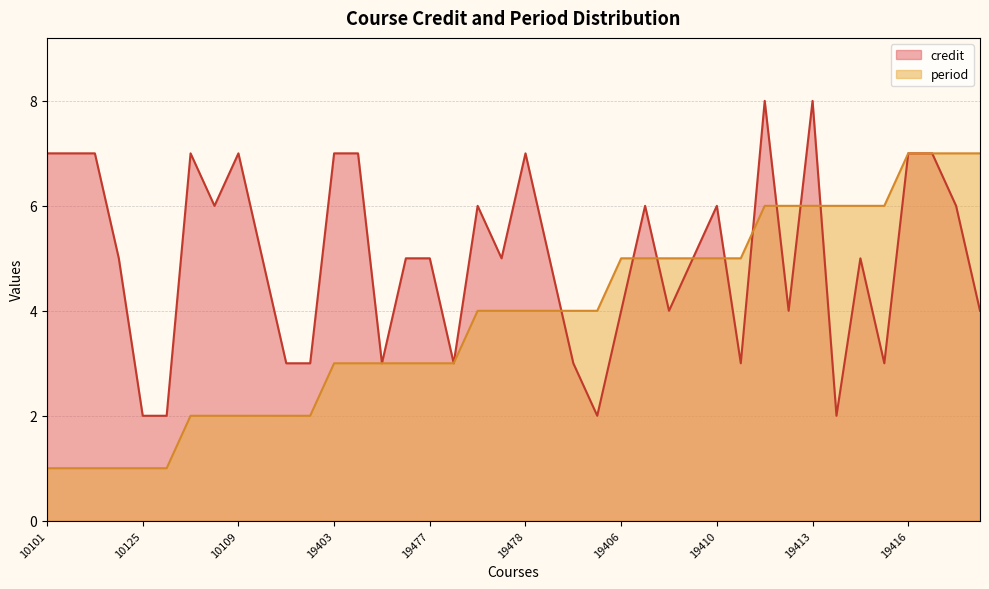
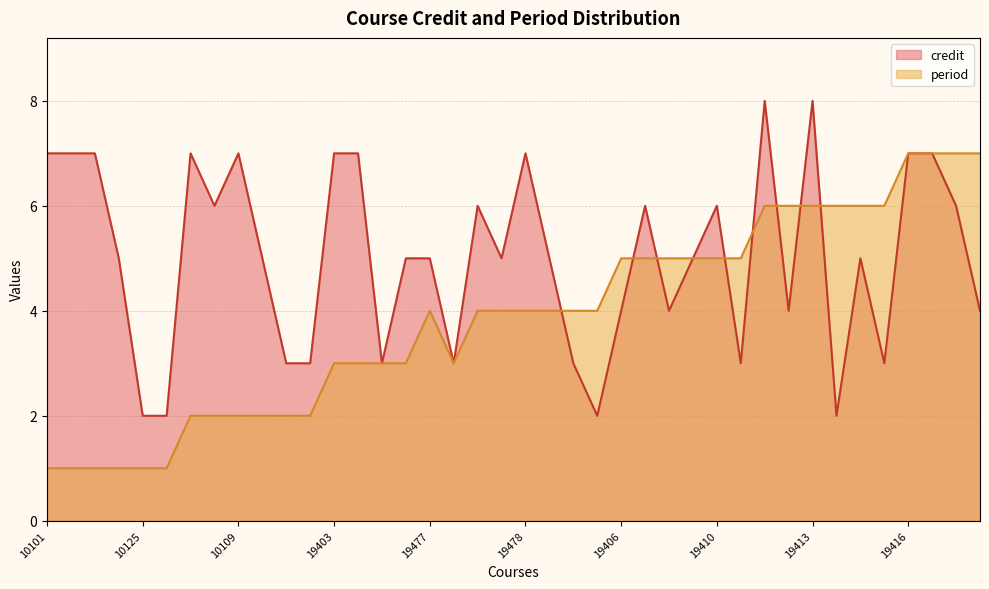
  {
    "credit": {
      "10101": 7,
      "10125": 2,
      "10109": 7,
      "19403": 7,
      "19477": 5,
      "19478": 7,
      "19406": 4,
      "19410": 6,
      "19413": 8
    },
    "period": {
      "10101": 1,
      "10125": 1,
      "10109": 2,
      "19403": 3,
-     "19477": 3,
+     "19477": 4,
      "19478": 4,
      "19406": 5,
      "19410": 5,
      "19413": 6
    }
  }
